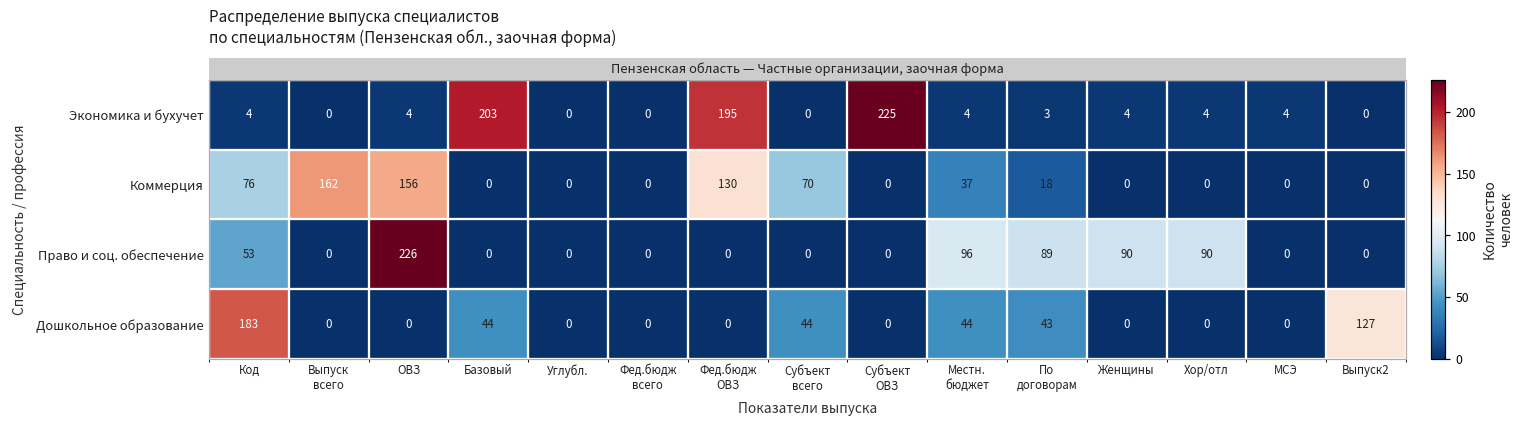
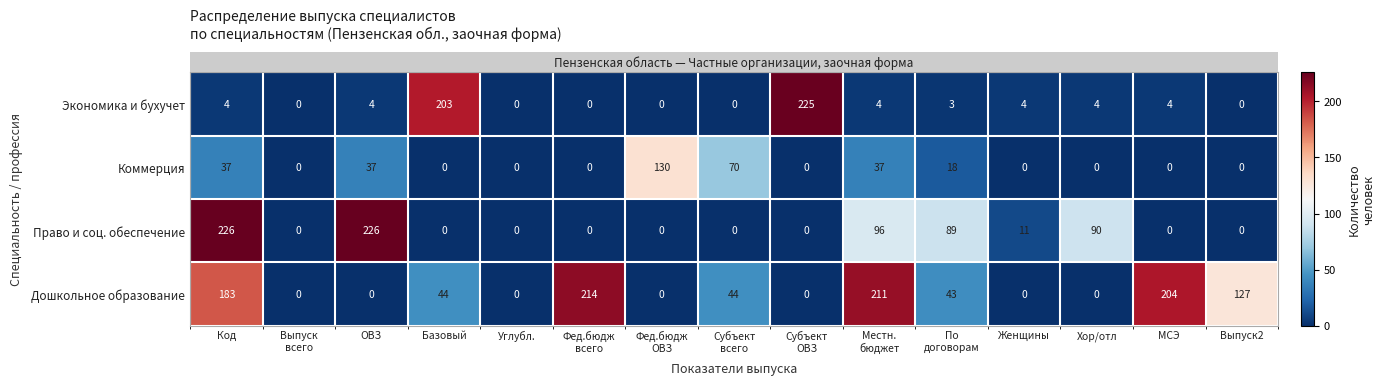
  {
    "Экономика и бухучет": {
      "Код": 4,
      "Выпуск всего": 0,
      "ОВЗ": 4,
      "Базовый": 203,
      "Углубл.": 0,
      "Фед.бюдж всего": 0,
-     "Фед.бюдж ОВЗ": 195,
+     "Фед.бюдж ОВЗ": 0,
      "Субъект всего": 0,
      "Субъект ОВЗ": 225,
      "Местн. бюджет": 4,
      "По договорам": 3,
      "Женщины": 4,
      "Хор/отл": 4,
      "МСЭ": 4,
      "Выпуск2": 0
    },
    "Коммерция": {
-     "Код": 76,
-     "Выпуск всего": 162,
-     "ОВЗ": 156,
+     "Код": 37,
+     "Выпуск всего": 0,
+     "ОВЗ": 37,
      "Базовый": 0,
      "Углубл.": 0,
      "Фед.бюдж всего": 0,
      "Фед.бюдж ОВЗ": 130,
      "Субъект всего": 70,
      "Субъект ОВЗ": 0,
      "Местн. бюджет": 37,
      "По договорам": 18,
      "Женщины": 0,
      "Хор/отл": 0,
      "МСЭ": 0,
      "Выпуск2": 0
    },
    "Право и соц. обеспечение": {
-     "Код": 53,
+     "Код": 226,
      "Выпуск всего": 0,
      "ОВЗ": 226,
      "Базовый": 0,
      "Углубл.": 0,
      "Фед.бюдж всего": 0,
      "Фед.бюдж ОВЗ": 0,
      "Субъект всего": 0,
      "Субъект ОВЗ": 0,
      "Местн. бюджет": 96,
      "По договорам": 89,
-     "Женщины": 90,
+     "Женщины": 11,
      "Хор/отл": 90,
      "МСЭ": 0,
      "Выпуск2": 0
    },
    "Дошкольное образование": {
      "Код": 183,
      "Выпуск всего": 0,
      "ОВЗ": 0,
      "Базовый": 44,
      "Углубл.": 0,
-     "Фед.бюдж всего": 0,
+     "Фед.бюдж всего": 214,
      "Фед.бюдж ОВЗ": 0,
      "Субъект всего": 44,
      "Субъект ОВЗ": 0,
-     "Местн. бюджет": 44,
+     "Местн. бюджет": 211,
      "По договорам": 43,
      "Женщины": 0,
      "Хор/отл": 0,
-     "МСЭ": 0,
+     "МСЭ": 204,
      "Выпуск2": 127
    }
  }
